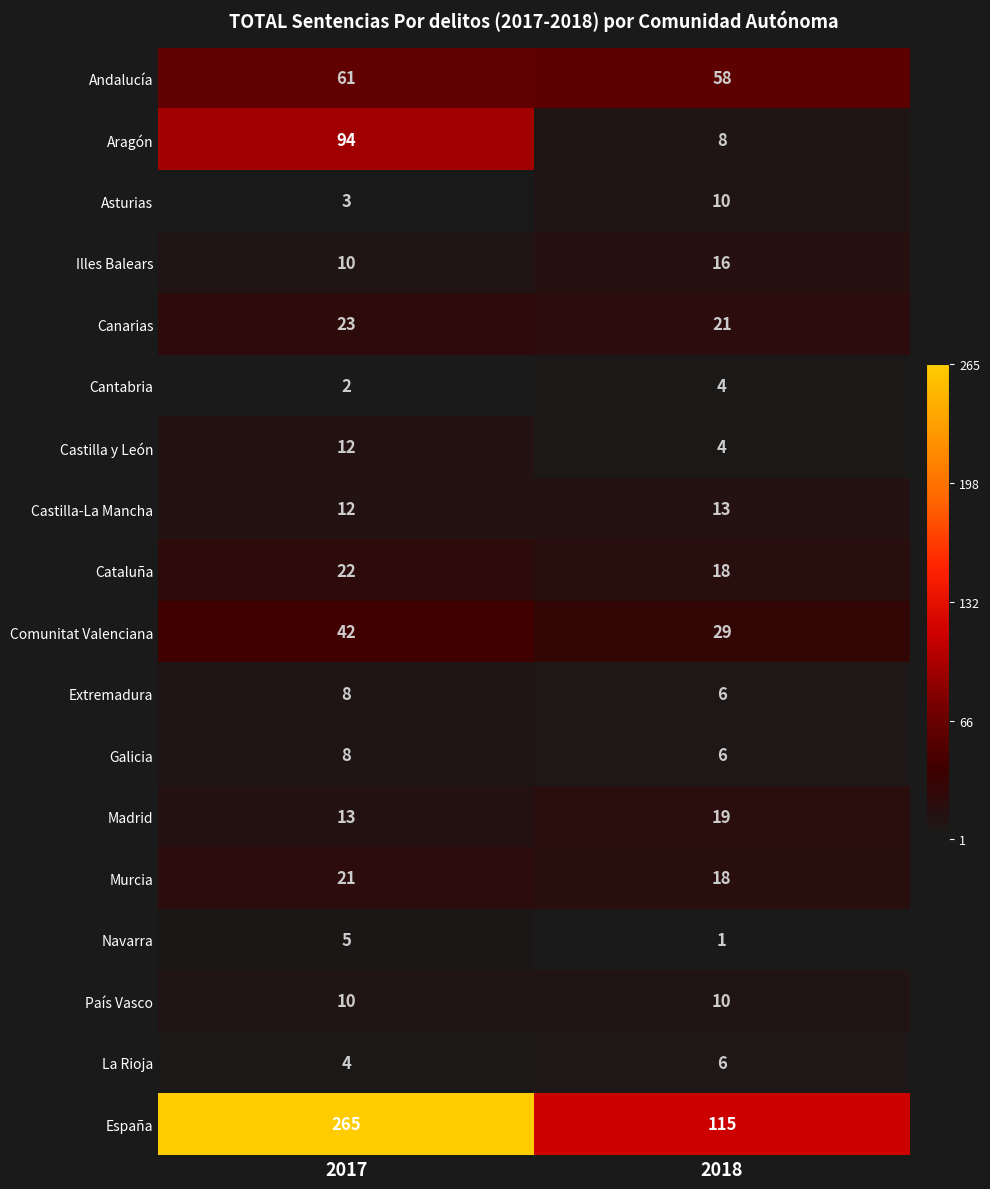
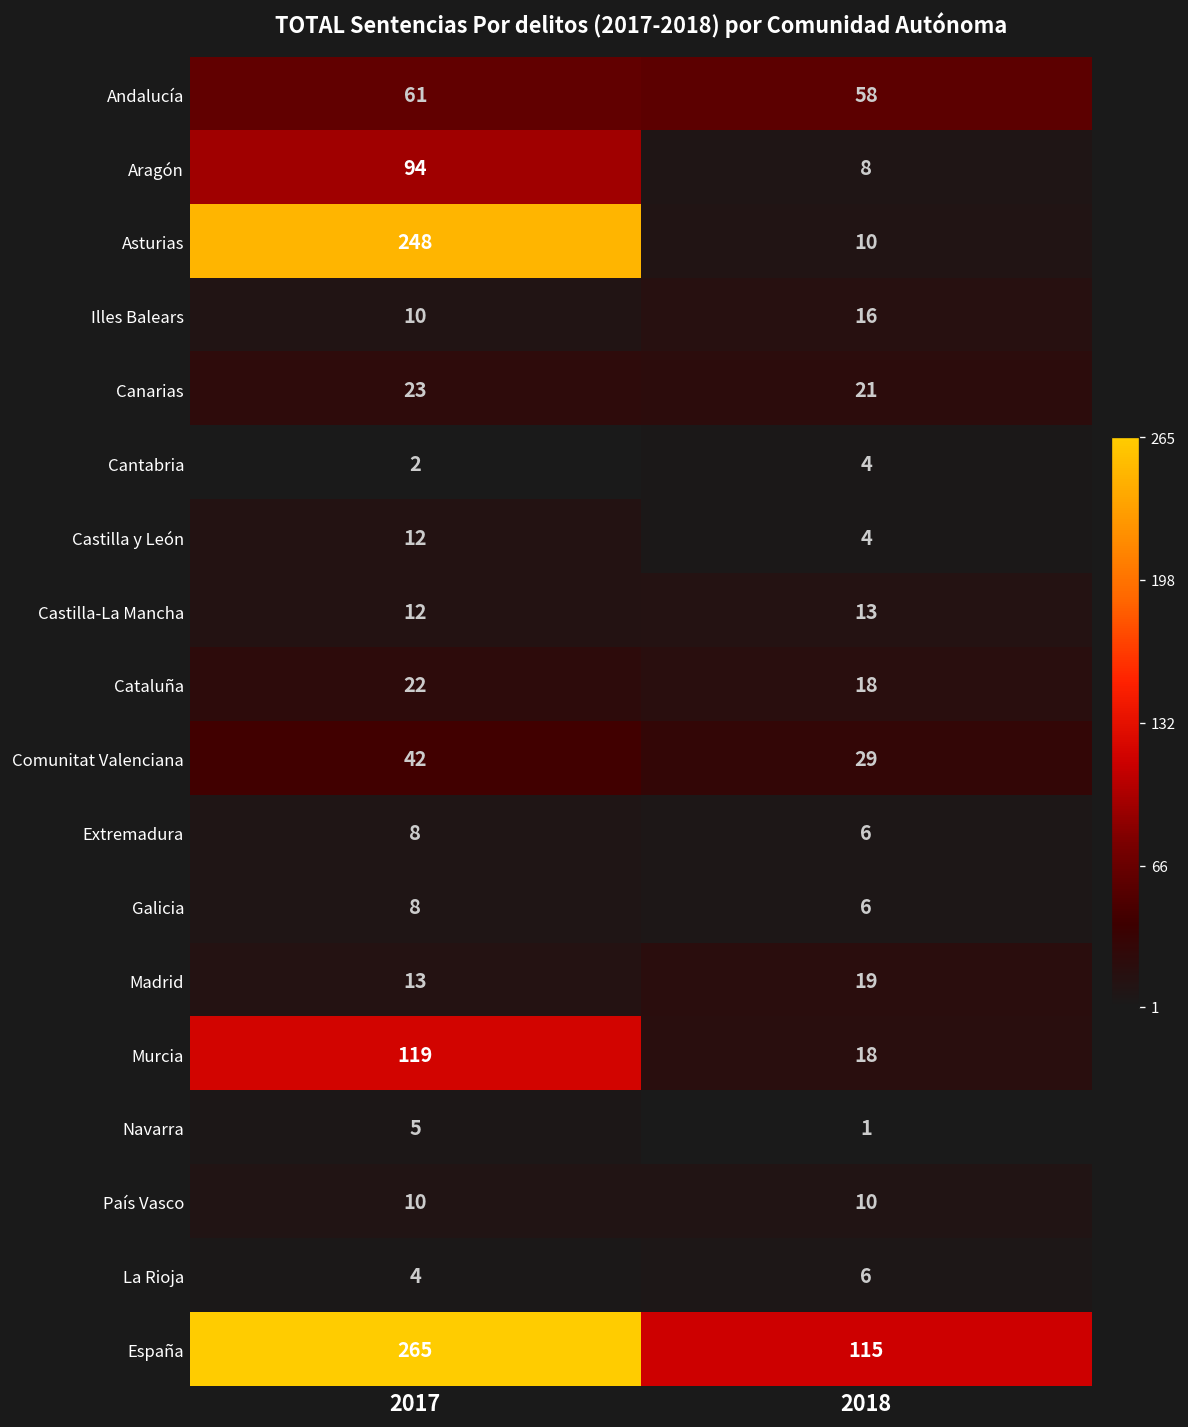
  {
    "Andalucía": {
      "2017": 61,
      "2018": 58
    },
    "Aragón": {
      "2017": 94,
      "2018": 8
    },
    "Asturias": {
-     "2017": 3,
+     "2017": 248,
      "2018": 10
    },
    "Illes Balears": {
      "2017": 10,
      "2018": 16
    },
    "Canarias": {
      "2017": 23,
      "2018": 21
    },
    "Cantabria": {
      "2017": 2,
      "2018": 4
    },
    "Castilla y León": {
      "2017": 12,
      "2018": 4
    },
    "Castilla-La Mancha": {
      "2017": 12,
      "2018": 13
    },
    "Cataluña": {
      "2017": 22,
      "2018": 18
    },
    "Comunitat Valenciana": {
      "2017": 42,
      "2018": 29
    },
    "Extremadura": {
      "2017": 8,
      "2018": 6
    },
    "Galicia": {
      "2017": 8,
      "2018": 6
    },
    "Madrid": {
      "2017": 13,
      "2018": 19
    },
    "Murcia": {
-     "2017": 21,
+     "2017": 119,
      "2018": 18
    },
    "Navarra": {
      "2017": 5,
      "2018": 1
    },
    "País Vasco": {
      "2017": 10,
      "2018": 10
    },
    "La Rioja": {
      "2017": 4,
      "2018": 6
    },
    "España": {
      "2017": 265,
      "2018": 115
    }
  }
